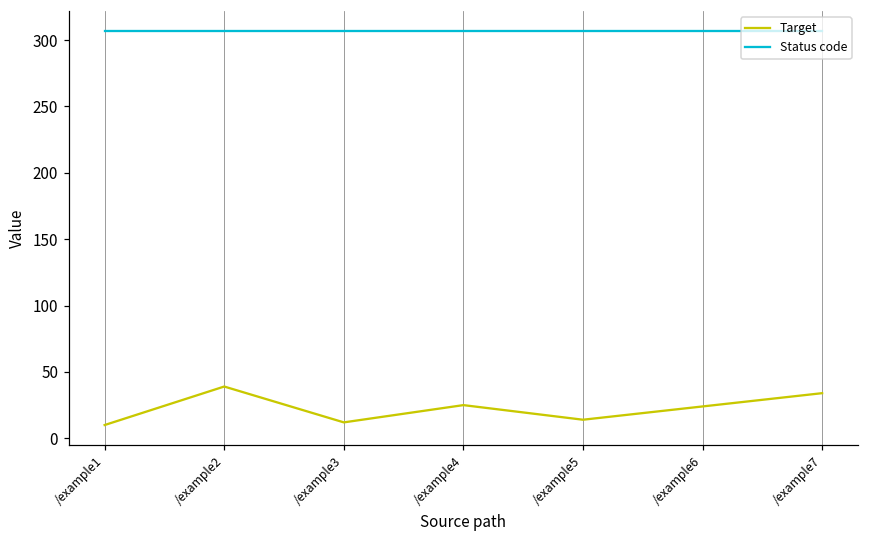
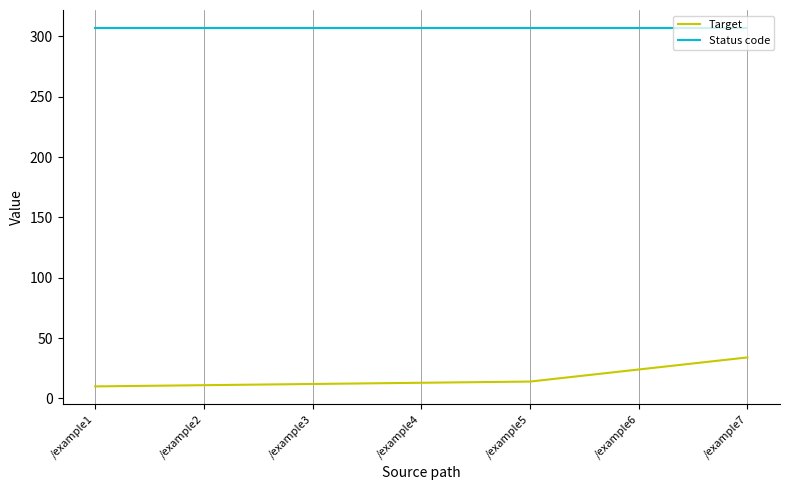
  {
    "Target": {
      "/example1": 10,
-     "/example2": 39,
+     "/example2": 11,
      "/example3": 12,
-     "/example4": 25,
+     "/example4": 13,
      "/example5": 14,
      "/example6": 24,
      "/example7": 34
    },
    "Status code": {
      "/example1": 307,
      "/example2": 307,
      "/example3": 307,
      "/example4": 307,
      "/example5": 307,
      "/example6": 307
    }
  }
